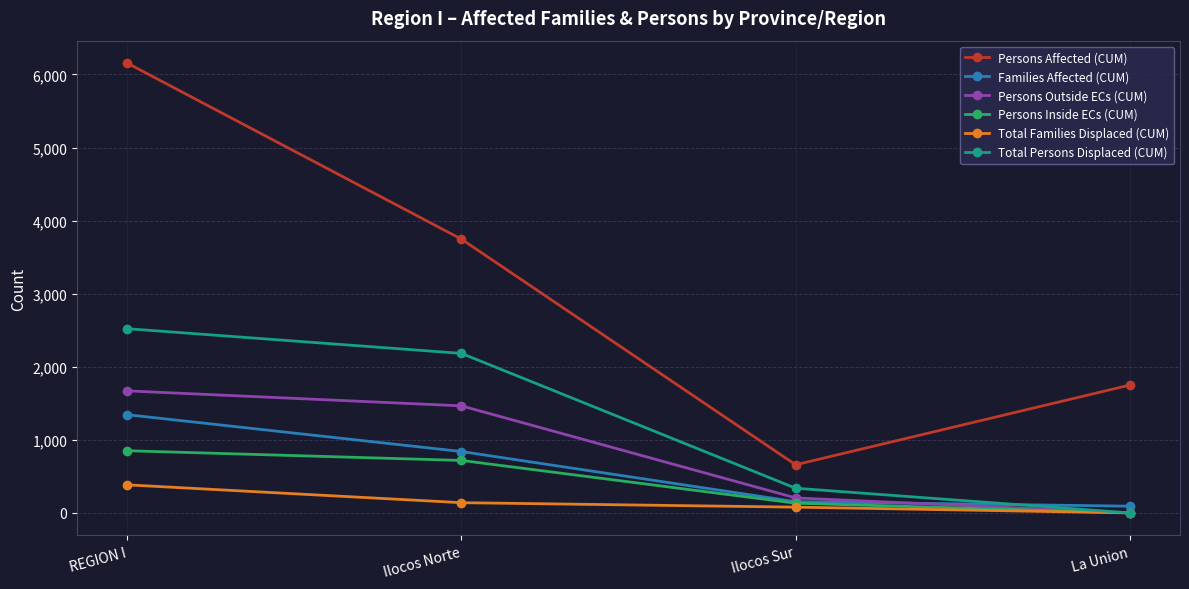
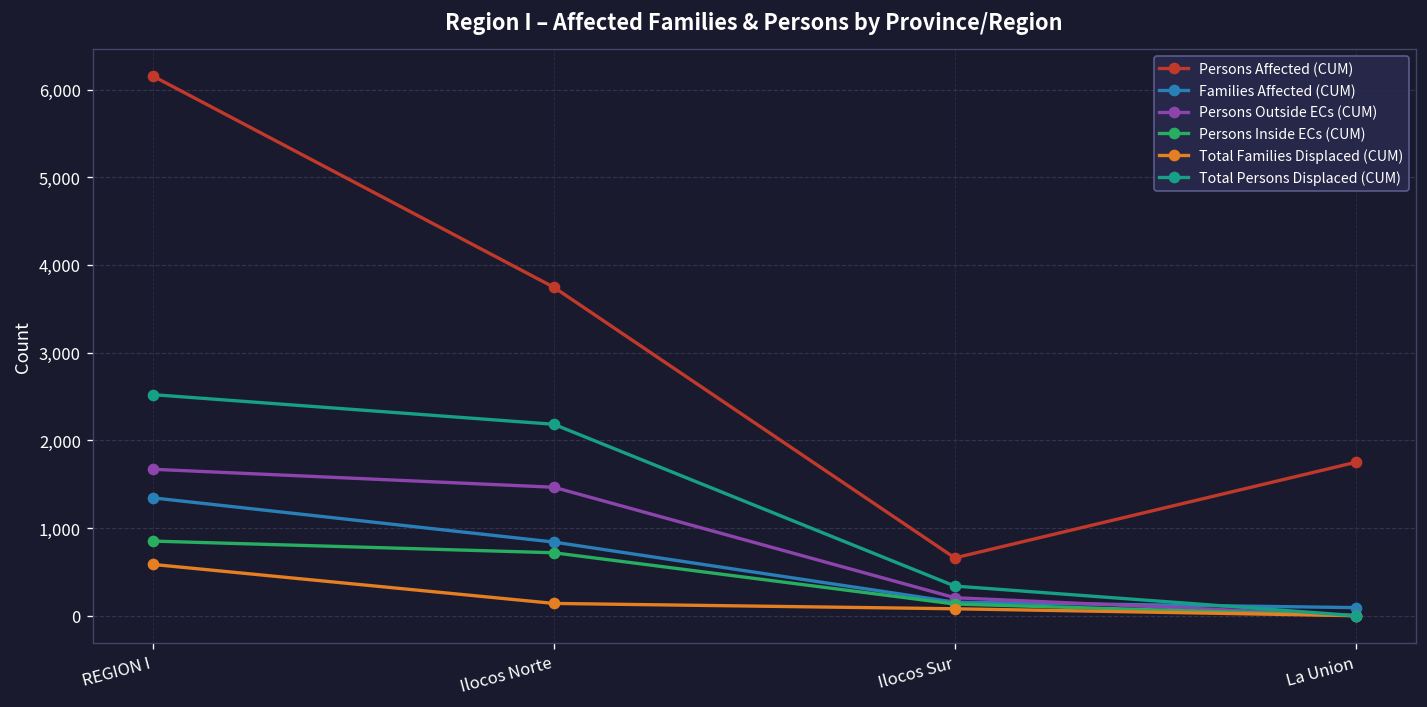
  {
    "Persons Affected (CUM)": {
      "REGION I": "6,200",
      "Ilocos Norte": "3,700",
      "Ilocos Sur": "700",
      "La Union": "1,800"
    },
    "Families Affected (CUM)": {
      "REGION I": "1,300",
      "Ilocos Norte": "800",
      "La Union": "100"
    },
    "Persons Outside ECs (CUM)": {
      "REGION I": "1,700",
      "Ilocos Norte": "1,500",
      "Ilocos Sur": "200"
    },
    "Total Families Displaced (CUM)": {
-     "REGION I": "400",
+     "REGION I": "600",
      "Ilocos Norte": "100",
      "Ilocos Sur": "100"
    }
  }
